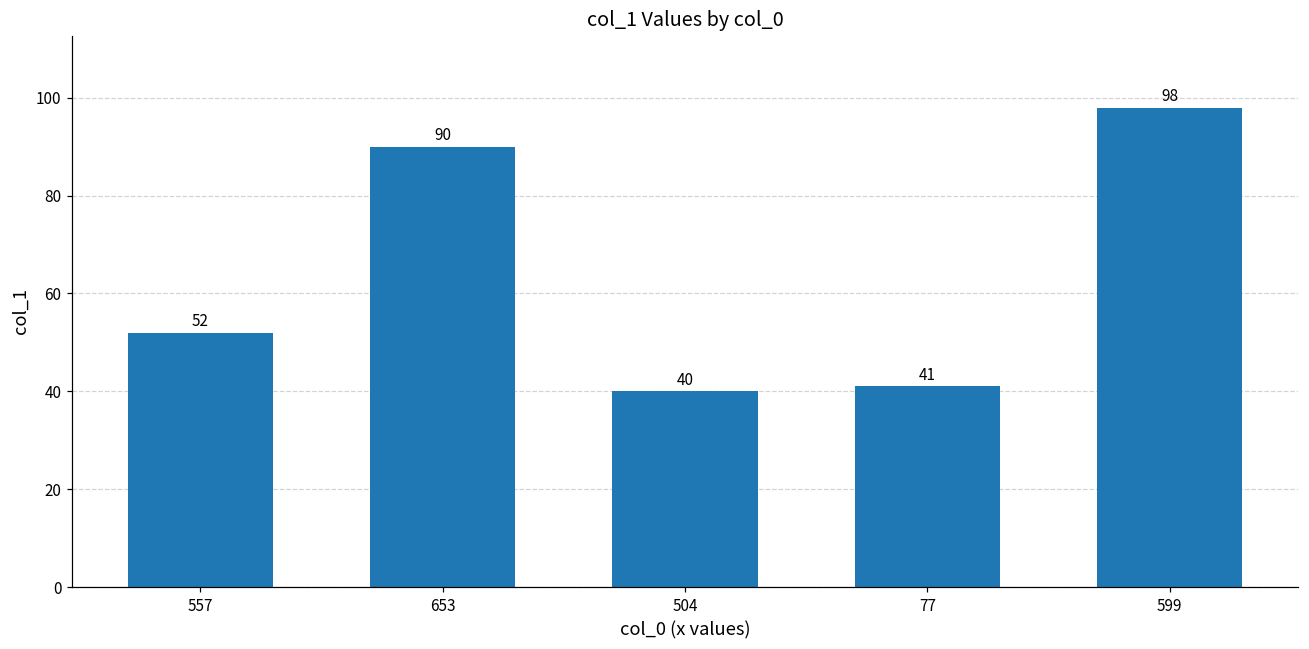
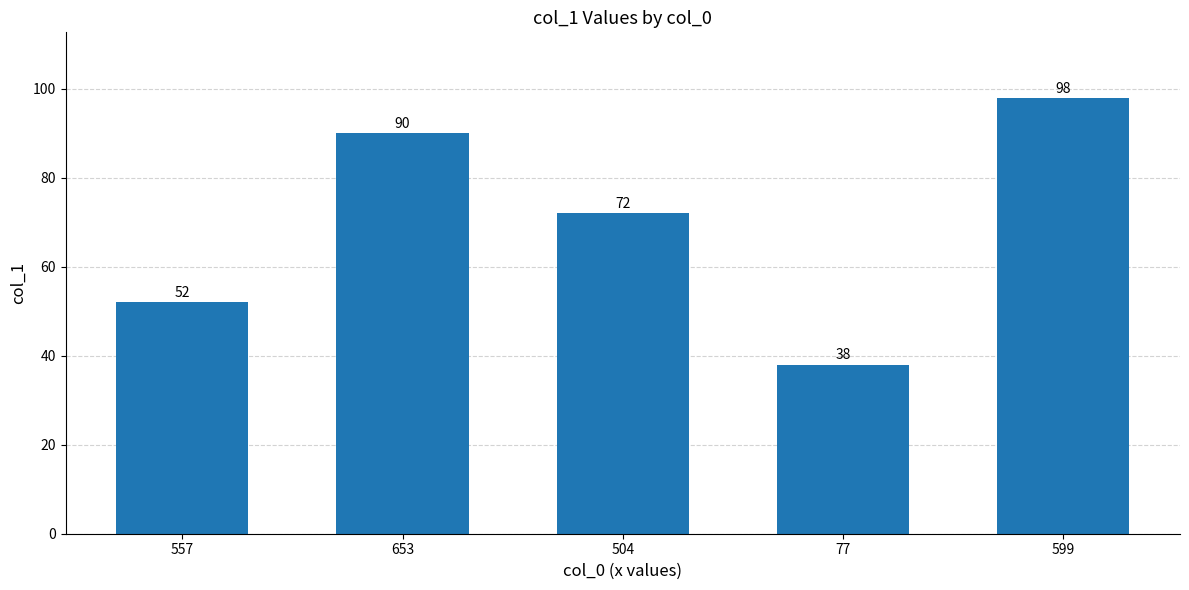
  {
    "557": 52,
    "653": 90,
-   "504": 40,
-   "77": 41,
+   "504": 72,
+   "77": 38,
    "599": 98
  }
